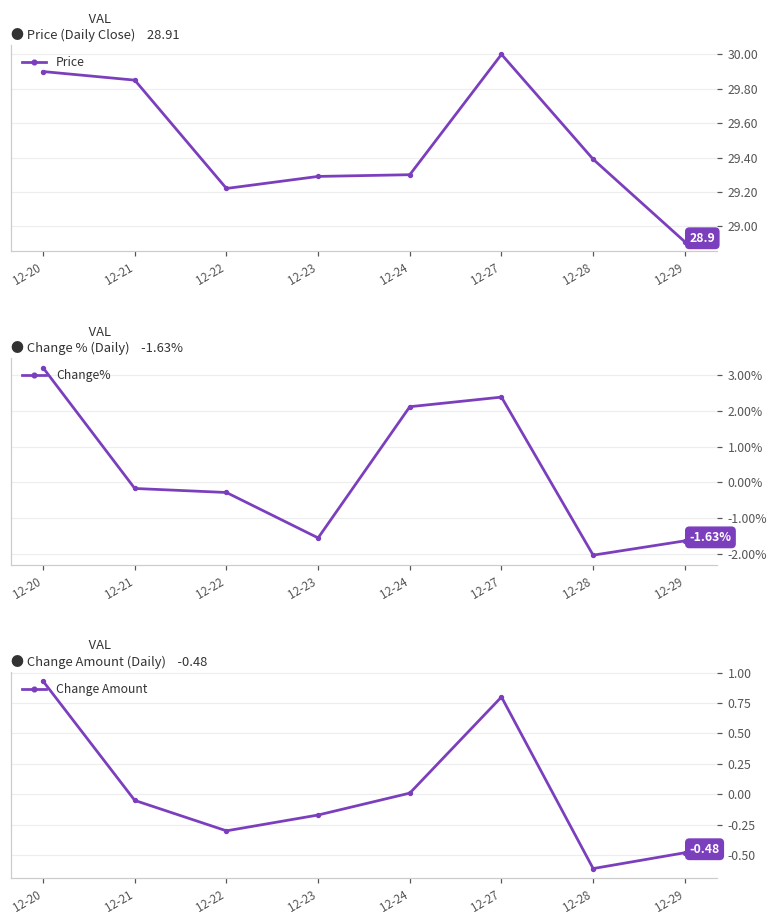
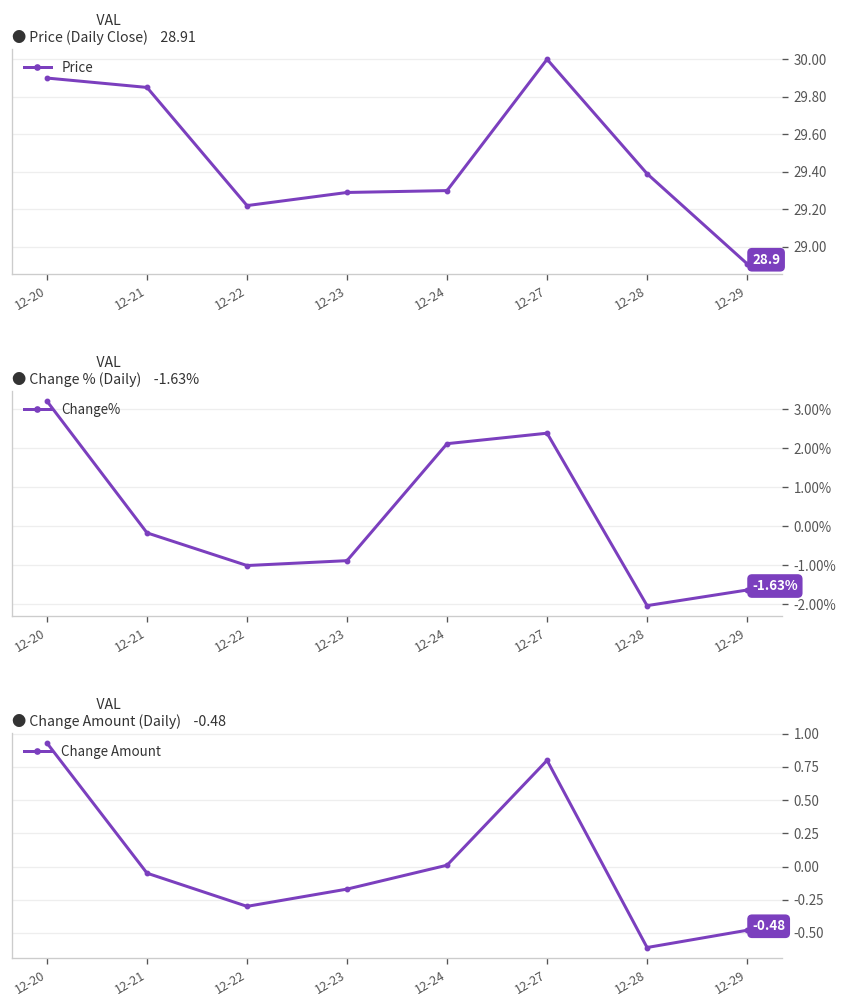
  {
    "VAL ● Price (Daily Close) 28.91": {
      "12-20": "29.90",
      "12-21": "29.85",
      "12-22": "29.22",
      "12-23": "29.29",
      "12-24": "29.30",
      "12-27": "30.00",
      "12-28": "29.39"
    },
    "VAL ● Change % (Daily) -1.63%": {
      "12-20": "3.2%",
      "12-21": "-0.2%",
-     "12-22": "-0.3%",
-     "12-23": "-1.6%",
+     "12-22": "-1.0%",
+     "12-23": "-0.9%",
      "12-24": "2.1%",
      "12-27": "2.4%",
      "12-28": "-2.0%"
    },
    "VAL ● Change Amount (Daily) -0.48": {
      "12-20": "0.93",
      "12-21": "-0.05",
      "12-22": "-0.30",
      "12-23": "-0.17",
      "12-24": "0.01",
      "12-27": "0.80",
      "12-28": "-0.61"
    }
  }
